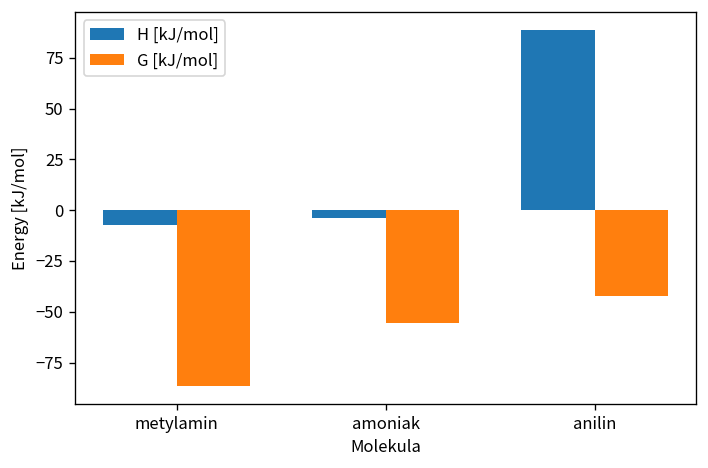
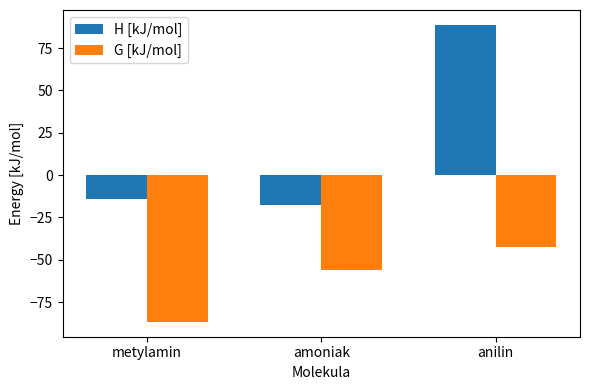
  {
    "H [kJ/mol]": {
-     "metylamin": -7,
-     "amoniak": -4,
+     "metylamin": -14,
+     "amoniak": -18,
      "anilin": 89
    },
    "G [kJ/mol]": {
      "metylamin": -87,
      "amoniak": -56,
      "anilin": -42
    }
  }
